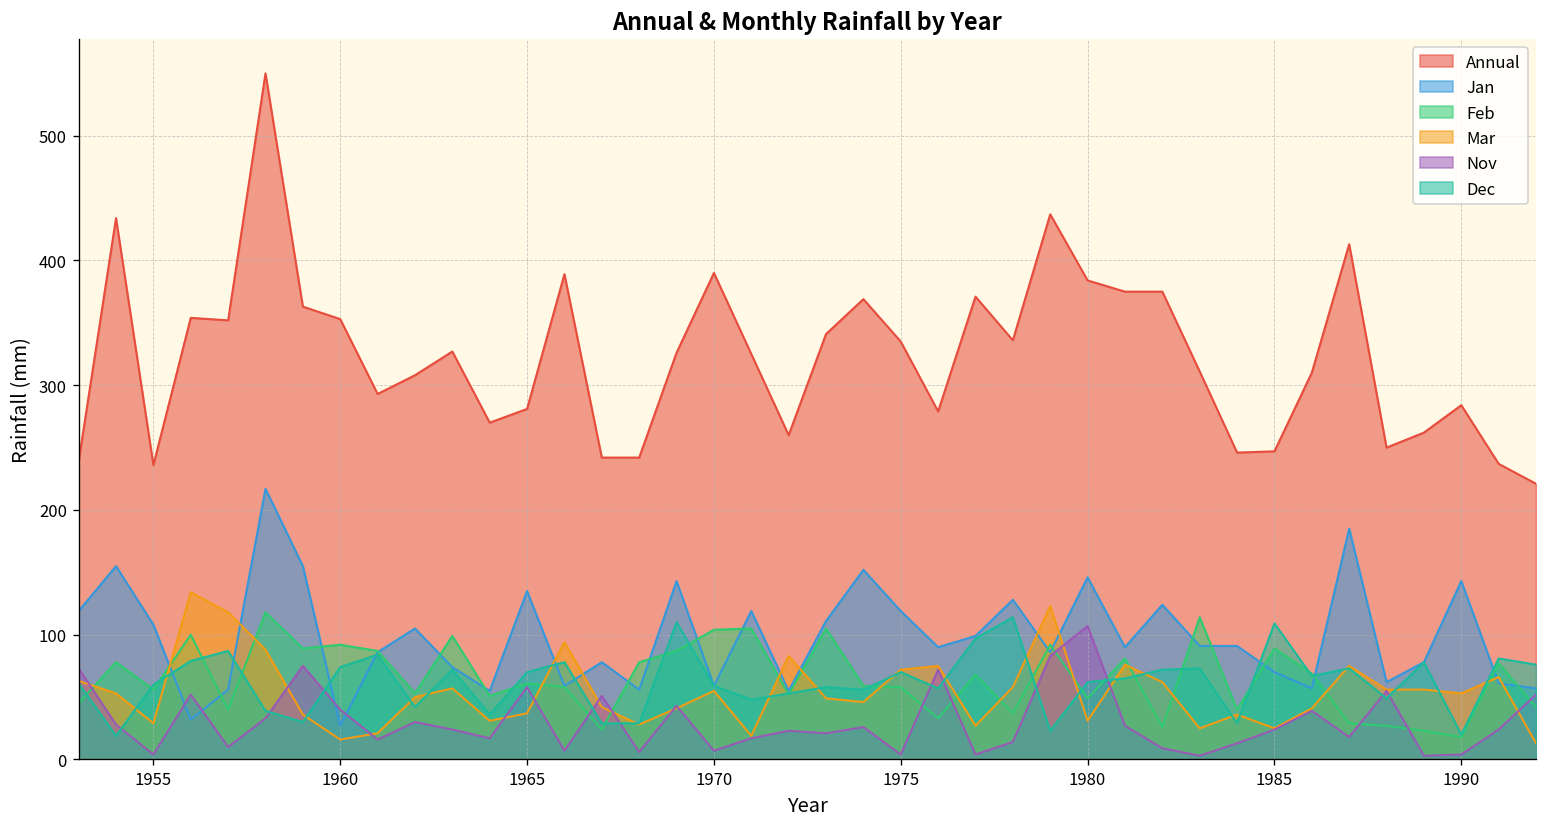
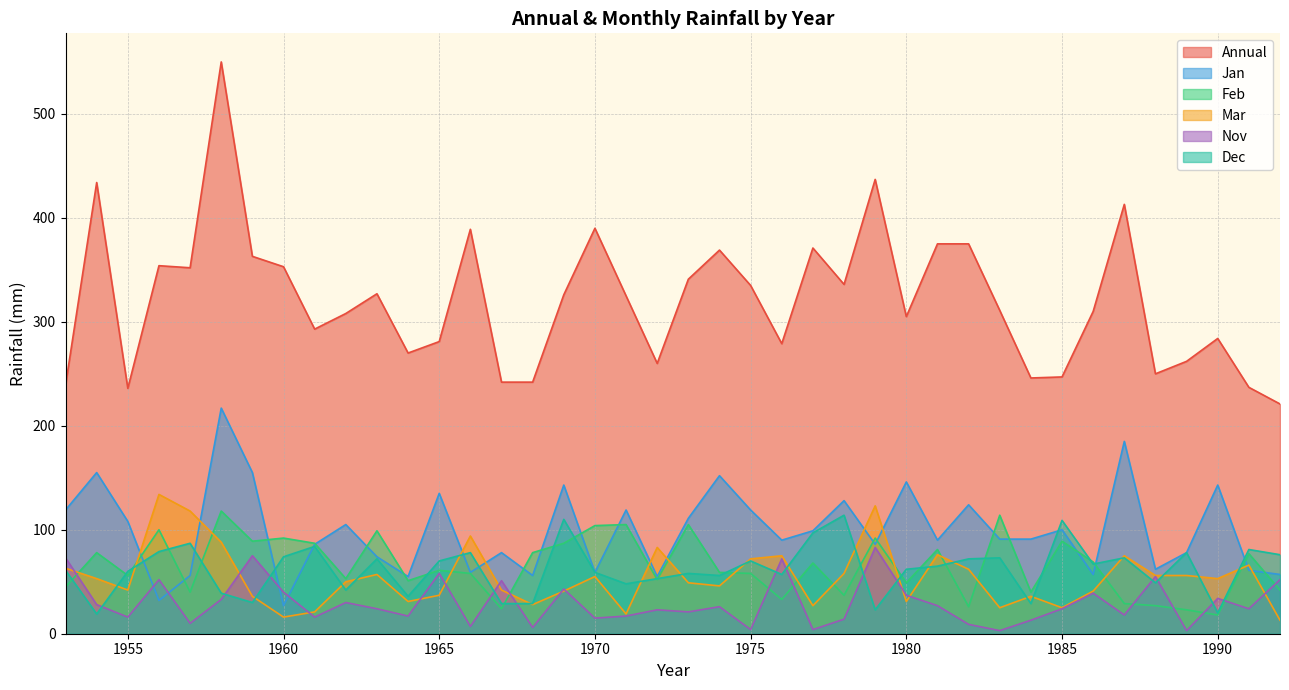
  {
    "Annual": {
      "1955": 236,
      "1960": 353,
      "1965": 281,
      "1970": 390,
      "1975": 335,
-     "1980": 384,
+     "1980": 305,
      "1985": 247,
      "1990": 284
    },
    "Jan": {
      "1955": 108,
      "1960": 27,
      "1965": 135,
      "1975": 119,
      "1980": 146,
-     "1985": 70,
+     "1985": 100,
      "1990": 143
    },
    "Mar": {
-     "1955": 29,
+     "1955": 42,
      "1960": 16,
      "1965": 37,
      "1970": 55,
      "1980": 31,
      "1990": 53
    },
    "Nov": {
-     "1955": 4,
+     "1955": 16,
      "1960": 40,
      "1965": 58,
-     "1970": 7,
+     "1970": 15,
      "1975": 4,
-     "1980": 107,
-     "1990": 4
+     "1980": 37,
+     "1990": 34
    }
  }
